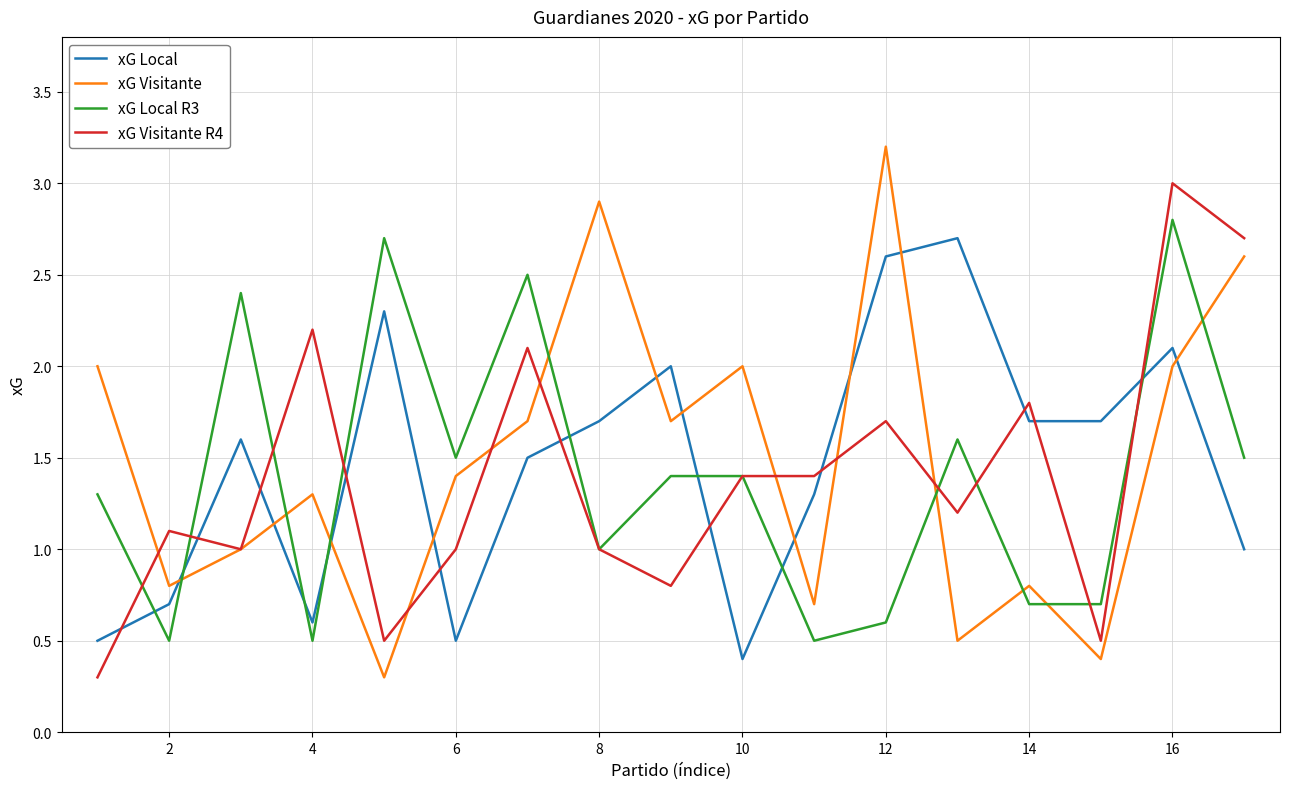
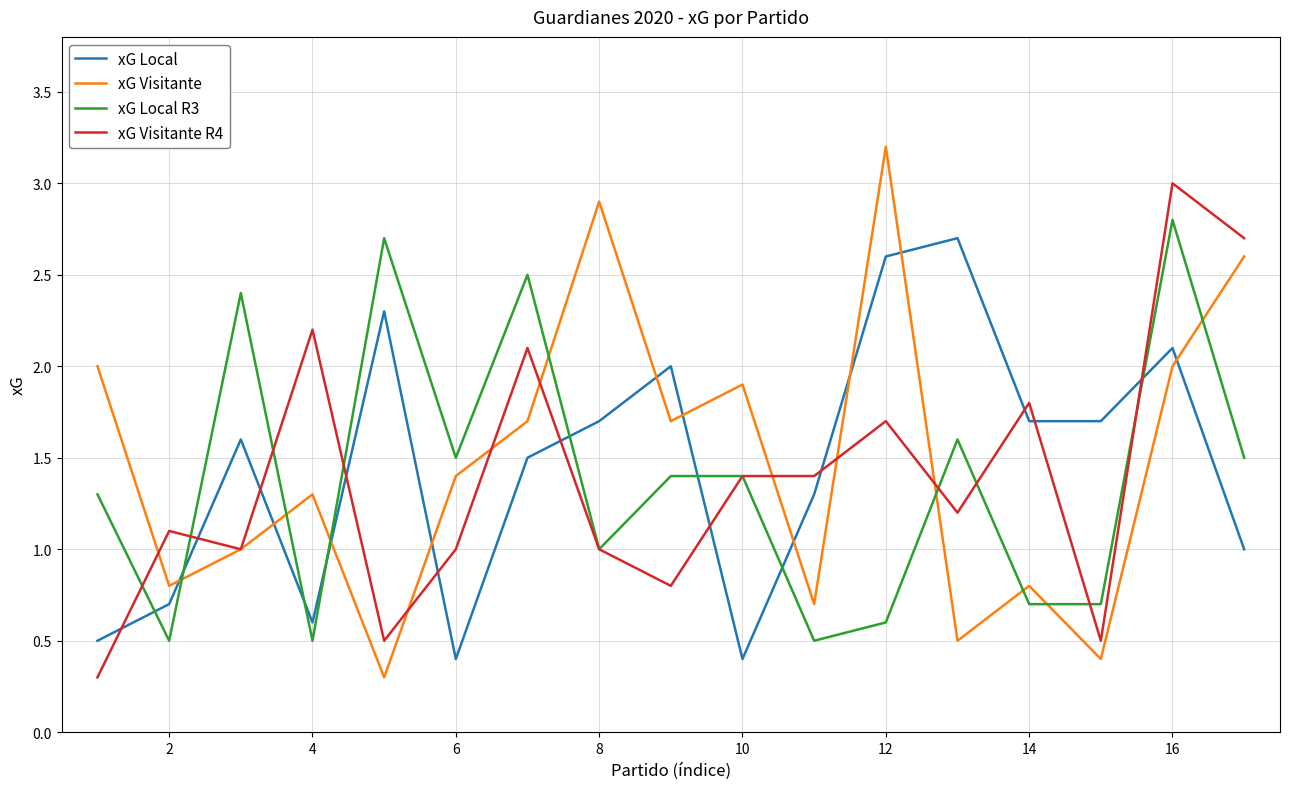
  {
    "xG Local": {
      "2": 0.7,
      "4": 0.6,
-     "6": 0.5,
+     "6": 0.4,
      "8": 1.7,
      "10": 0.4,
      "12": 2.6,
      "14": 1.7,
      "16": 2.1
    },
    "xG Visitante": {
      "2": 0.8,
      "4": 1.3,
      "6": 1.4,
      "8": 2.9,
-     "10": 2.0,
+     "10": 1.9,
      "12": 3.2,
      "14": 0.8,
      "16": 2.0
    },
    "xG Local R3": {
      "2": 0.5,
      "4": 0.5,
      "6": 1.5,
      "12": 0.6,
      "14": 0.7,
      "16": 2.8
    },
    "xG Visitante R4": {
      "2": 1.1,
      "4": 2.2,
      "6": 1.0,
      "12": 1.7,
      "14": 1.8,
      "16": 3.0
    }
  }
